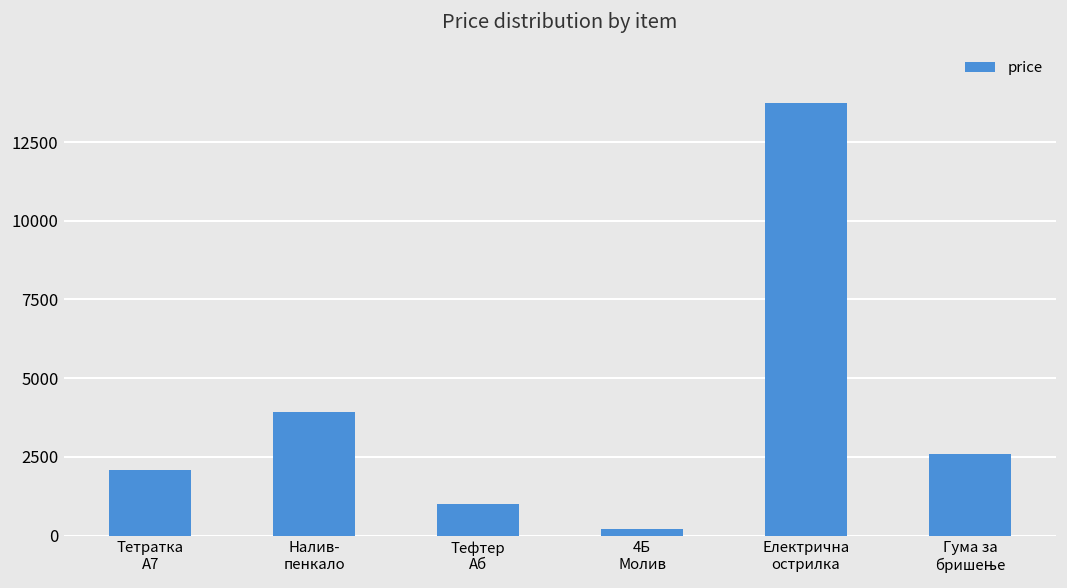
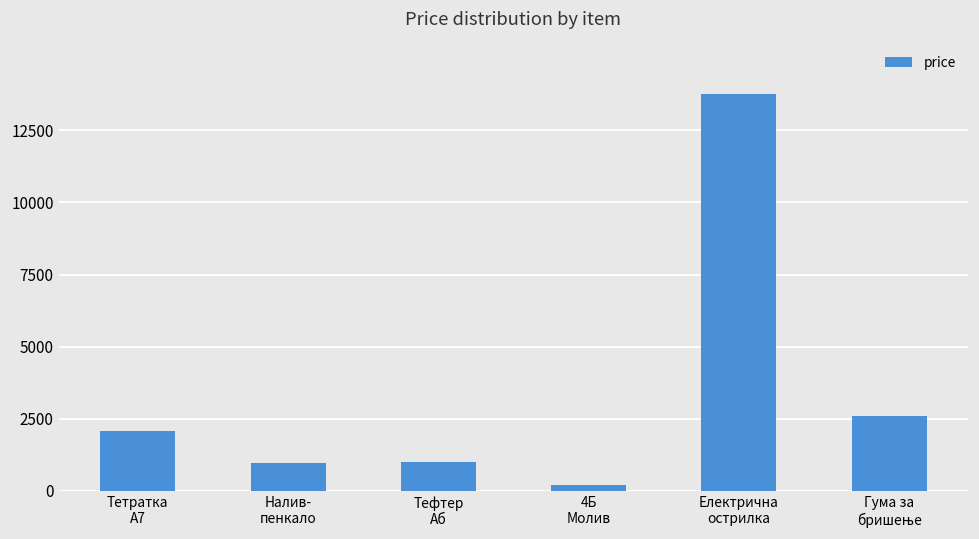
  {
    "Тетратка А7": 2100,
-   "Налив- пенкало": 3900,
+   "Налив- пенкало": 1000,
    "Тефтер Аб": 1000,
    "4Б Молив": 200,
    "Електрична острилка": 13800,
    "Гума за бришење": 2600
  }
